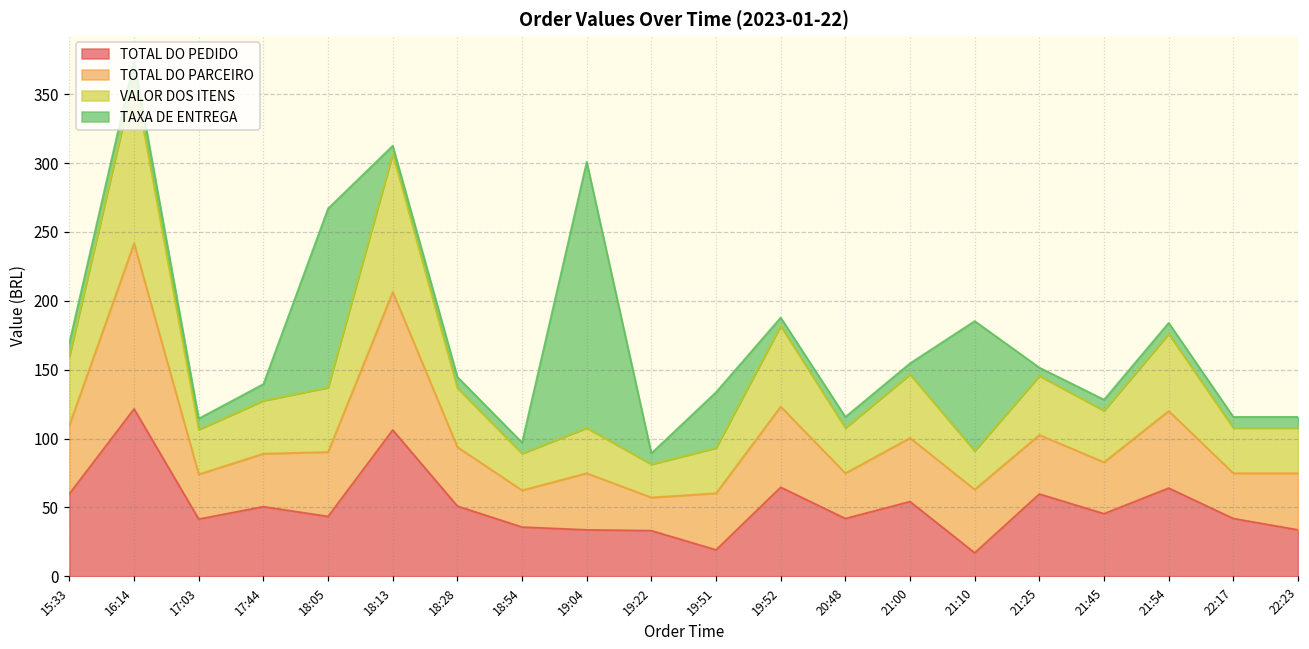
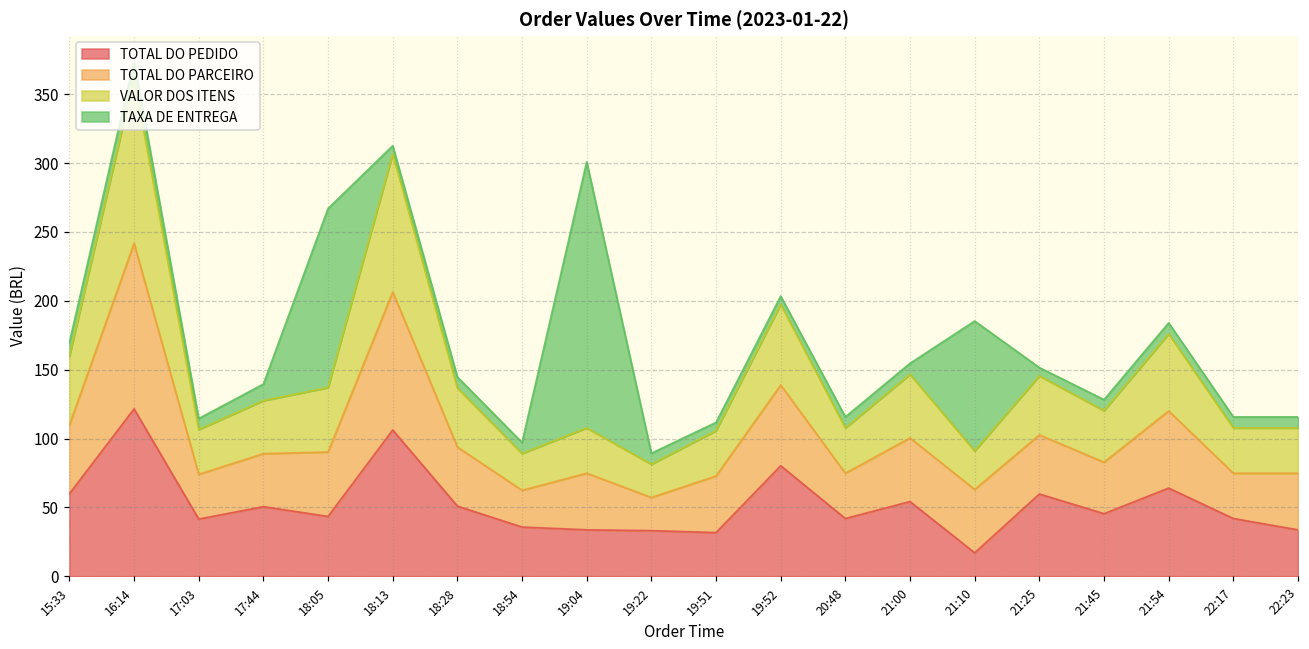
  {
    "TOTAL DO PEDIDO": {
      "15:33": 60,
      "16:14": 122,
      "17:03": 41,
      "17:44": 51,
      "18:05": 43,
      "18:13": 106,
      "18:28": 51,
      "18:54": 36,
      "19:04": 34,
      "19:22": 33,
-     "19:51": 19,
-     "19:52": 65,
+     "19:51": 32,
+     "19:52": 80,
      "20:48": 42,
      "21:00": 54,
      "21:10": 17,
      "21:25": 60,
      "21:45": 45,
      "21:54": 64,
      "22:17": 42,
      "22:23": 34
    },
    "TAXA DE ENTREGA": {
      "15:33": 10,
      "17:03": 8,
      "17:44": 12,
      "18:05": 130,
      "18:13": 6,
      "18:28": 8,
      "18:54": 8,
      "19:04": 193,
      "19:22": 8,
-     "19:51": 41,
+     "19:51": 6,
      "19:52": 6,
      "20:48": 8,
      "21:00": 8,
      "21:10": 94,
      "21:25": 6,
      "21:45": 8,
      "21:54": 8,
      "22:17": 8,
      "22:23": 8
    }
  }
